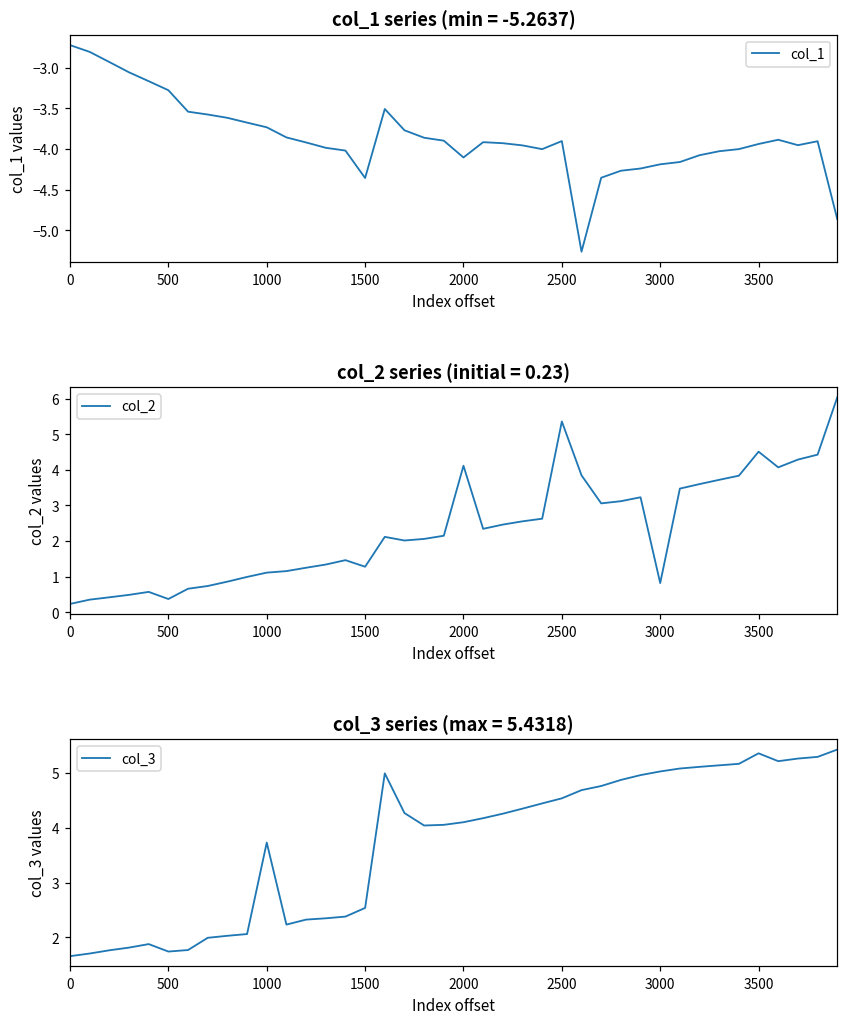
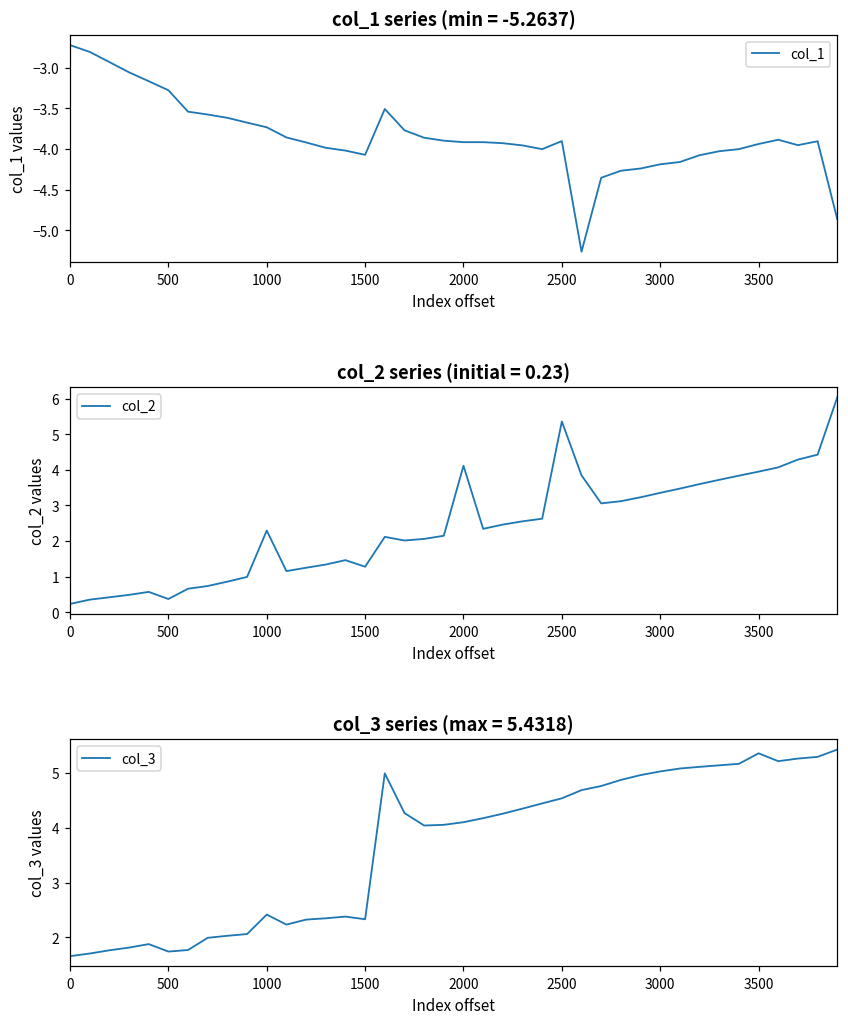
  {
    "col_1 series (min = -5.2637)": {
      "0": -2.7,
      "500": -3.3,
      "1000": -3.7,
-     "1500": -4.4,
-     "2000": -4.1,
+     "1500": -4.1,
+     "2000": -3.9,
      "2500": -3.9,
      "3000": -4.2,
      "3500": -3.9
    },
    "col_2 series (initial = 0.23)": {
      "0": 0.2,
      "500": 0.4,
-     "1000": 1.1,
+     "1000": 2.3,
      "1500": 1.3,
      "2000": 4.1,
      "2500": 5.4,
-     "3000": 0.8,
-     "3500": 4.5
+     "3000": 3.4,
+     "3500": 4.0
    },
    "col_3 series (max = 5.4318)": {
      "0": 1.7,
      "500": 1.7,
-     "1000": 3.7,
-     "1500": 2.5,
+     "1000": 2.4,
+     "1500": 2.3,
      "2000": 4.1,
      "2500": 4.5,
      "3000": 5.0,
      "3500": 5.4
    }
  }
